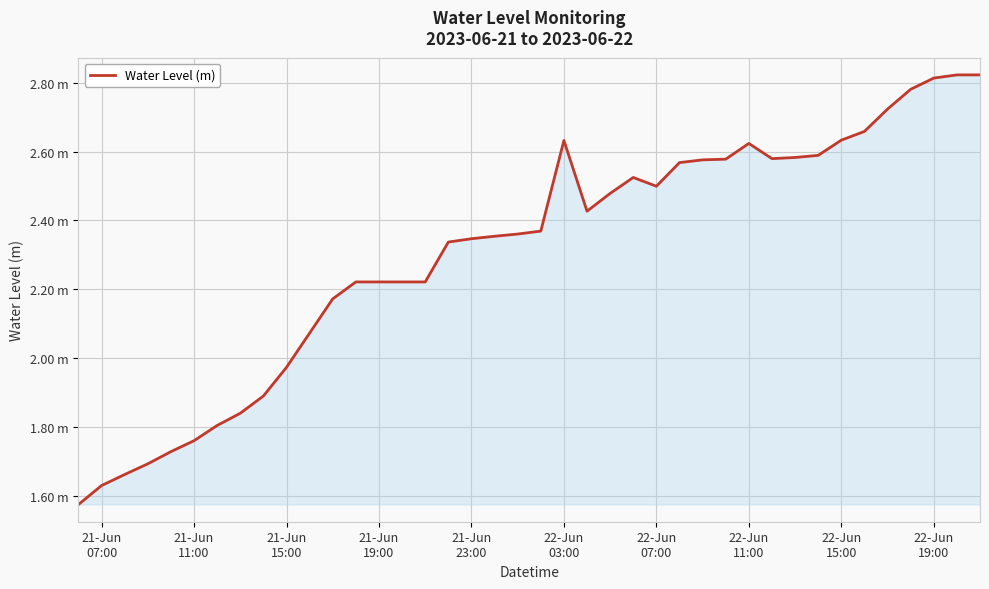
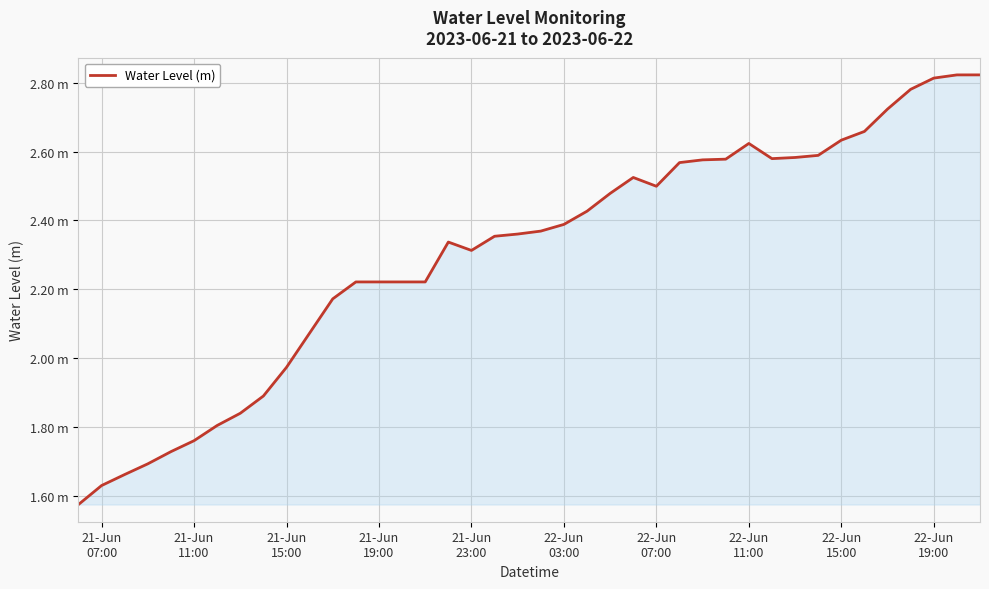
  {
    "21-Jun 07:00": "1.63 m",
    "21-Jun 11:00": "1.76 m",
    "21-Jun 15:00": "1.97 m",
    "21-Jun 19:00": "2.22 m",
-   "21-Jun 23:00": "2.35 m",
-   "22-Jun 03:00": "2.63 m",
+   "21-Jun 23:00": "2.31 m",
+   "22-Jun 03:00": "2.39 m",
    "22-Jun 07:00": "2.50 m",
    "22-Jun 11:00": "2.62 m",
    "22-Jun 15:00": "2.63 m",
    "22-Jun 19:00": "2.81 m"
  }
